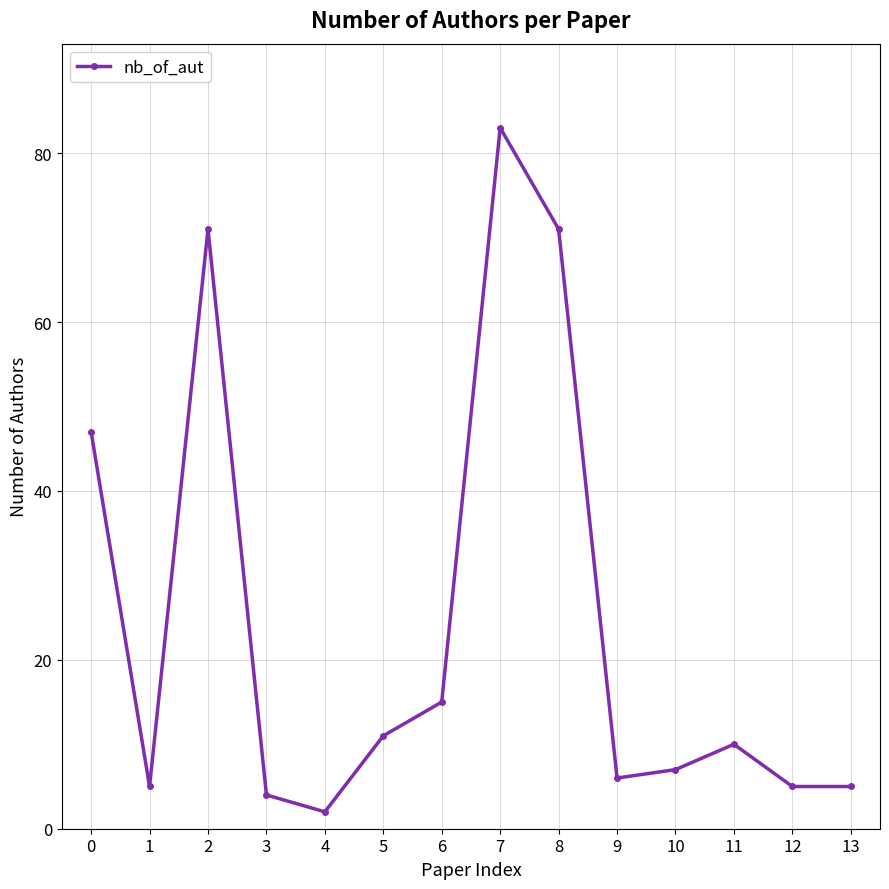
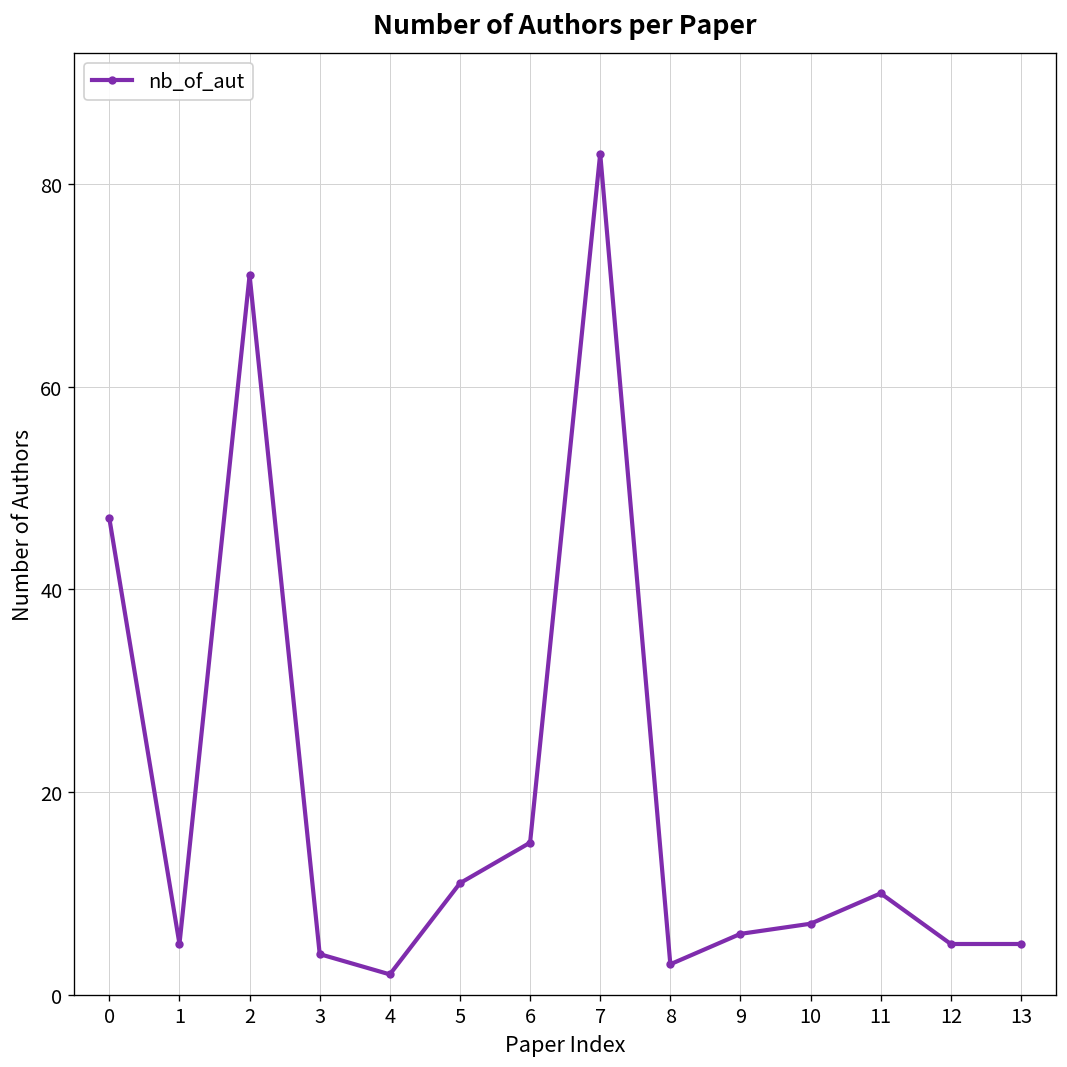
  {
    "0": 47,
    "1": 5,
    "2": 71,
    "3": 4,
    "4": 2,
    "5": 11,
    "6": 15,
    "7": 83,
-   "8": 71,
+   "8": 3,
    "9": 6,
    "10": 7,
    "11": 10,
    "12": 5,
    "13": 5
  }
